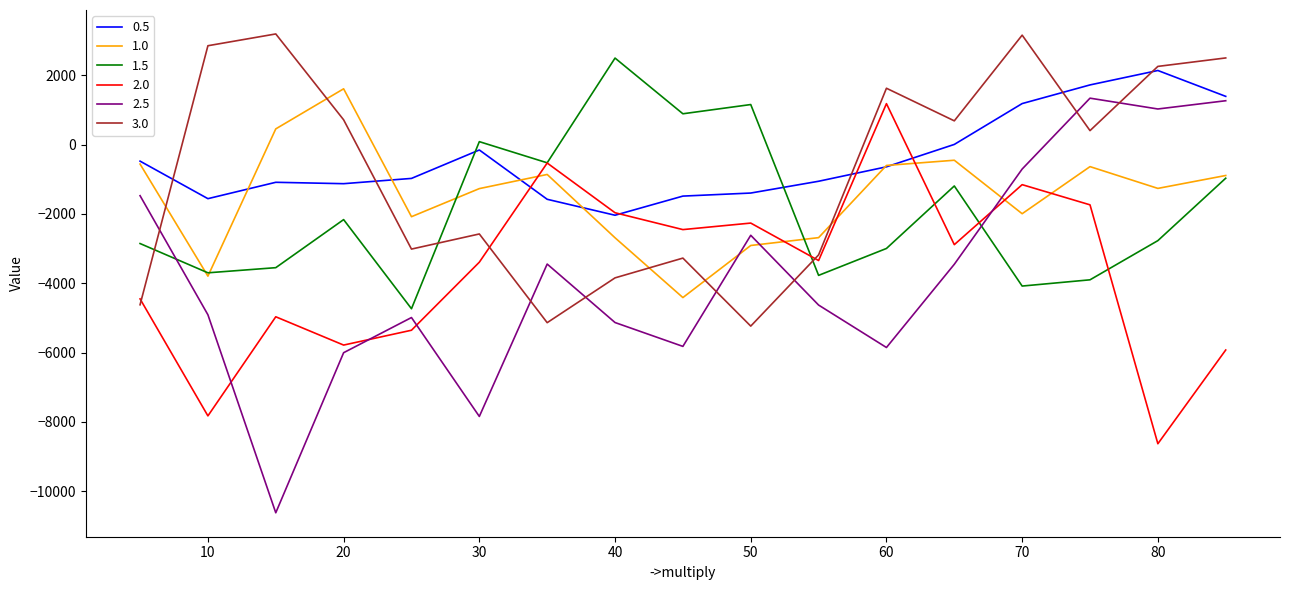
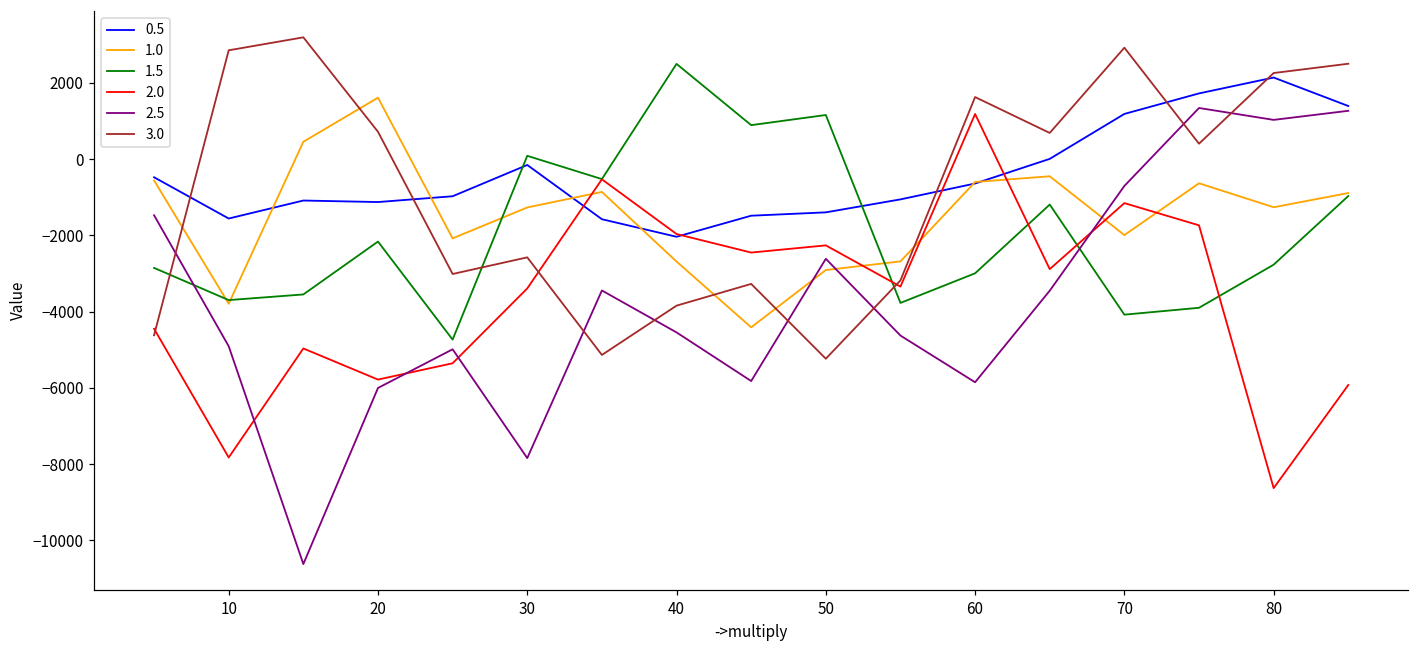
  {
    "0.5": {
      "10": -1600,
      "20": -1100,
      "30": -200,
      "50": -1400,
      "70": 1200,
      "80": 2100
    },
    "1.0": {
      "10": -3800,
      "20": 1600,
      "30": -1300,
      "40": -2700,
      "50": -2900,
      "70": -2000,
      "80": -1300
    },
    "1.5": {
      "10": -3700,
      "20": -2200,
      "30": 100,
      "40": 2500,
      "50": 1200,
      "60": -3000,
      "70": -4100,
      "80": -2800
    },
    "2.0": {
      "10": -7800,
      "20": -5800,
      "30": -3400,
      "50": -2300,
      "60": 1200,
      "70": -1200,
      "80": -8600
    },
    "2.5": {
      "10": -4900,
      "20": -6000,
      "30": -7800,
-     "40": -5100,
+     "40": -4500,
      "50": -2600,
      "60": -5900,
      "70": -700,
      "80": 1000
    },
    "3.0": {
      "10": 2900,
      "20": 700,
      "30": -2600,
      "40": -3800,
      "50": -5200,
      "60": 1600,
-     "70": 3200,
+     "70": 2900,
      "80": 2300
    }
  }
